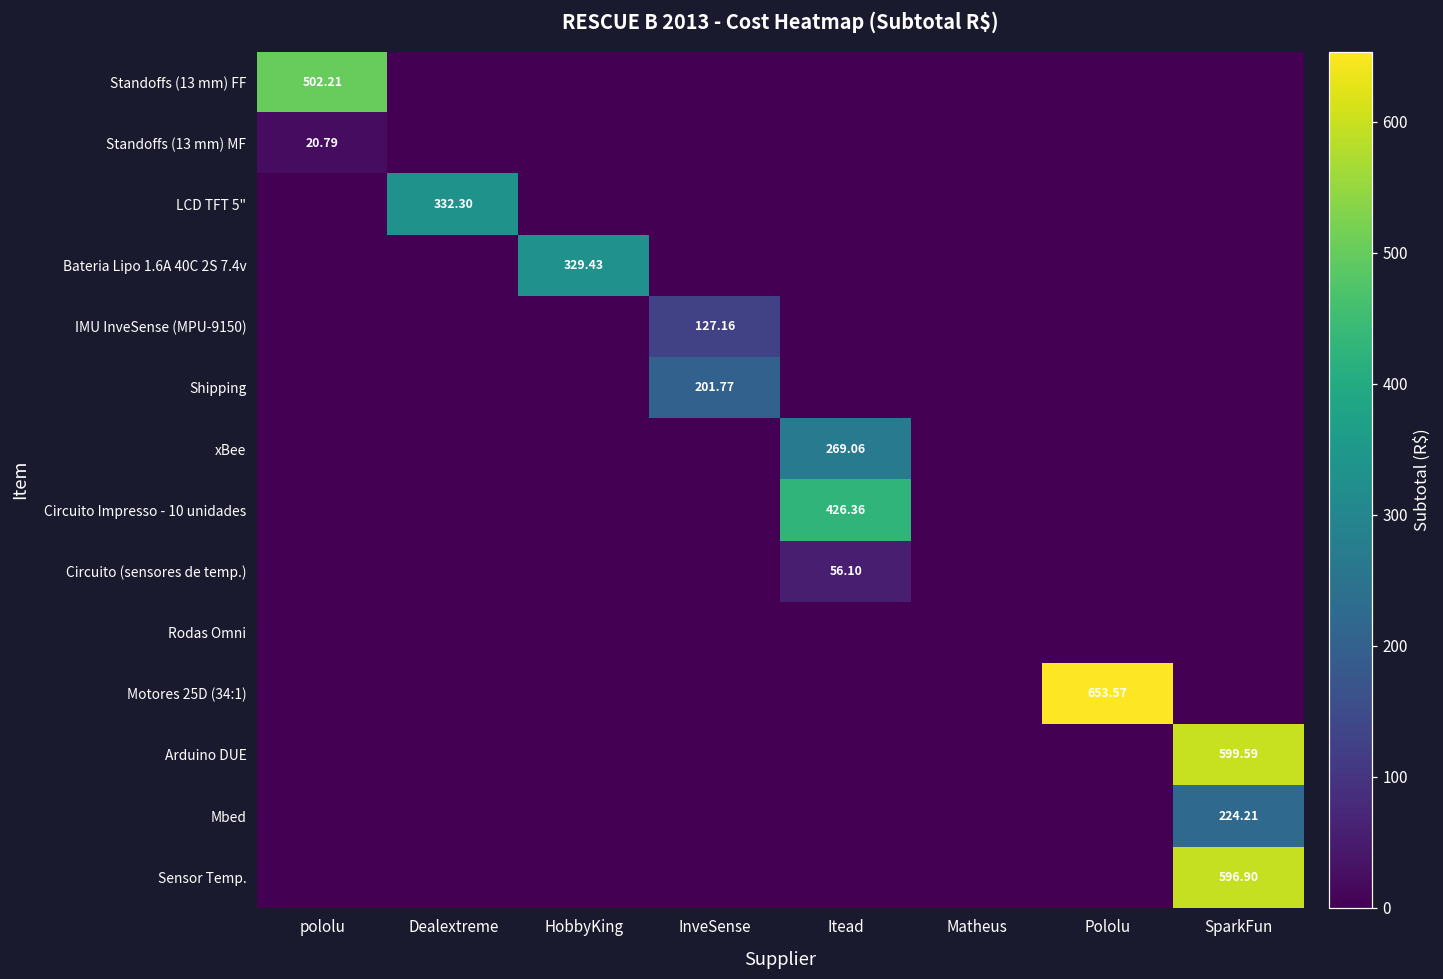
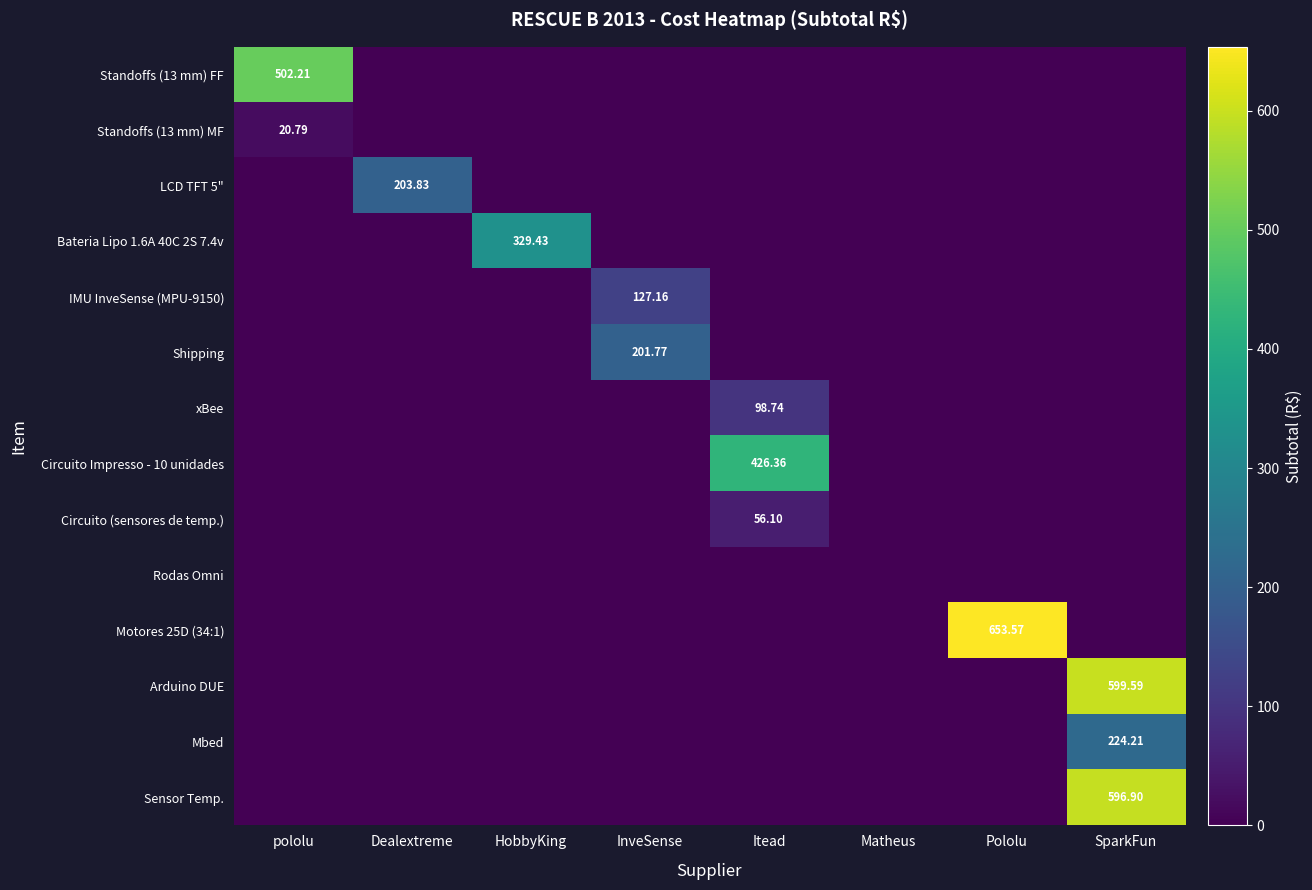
  {
    "Standoffs (13 mm) FF": {
      "pololu": 502.21
    },
    "Standoffs (13 mm) MF": {
      "pololu": 20.79
    },
    "LCD TFT 5\"": {
-     "Dealextreme": 332.30
+     "Dealextreme": 203.83
    },
    "Bateria Lipo 1.6A 40C 2S 7.4v": {
      "HobbyKing": 329.43
    },
    "IMU InveSense (MPU-9150)": {
      "InveSense": 127.16
    },
    "Shipping": {
      "InveSense": 201.77
    },
    "xBee": {
-     "Itead": 269.06
+     "Itead": 98.74
    },
    "Circuito Impresso - 10 unidades": {
      "Itead": 426.36
    },
    "Circuito (sensores de temp.)": {
      "Itead": 56.10
    },
    "Motores 25D (34:1)": {
      "Pololu": 653.57
    },
    "Arduino DUE": {
      "SparkFun": 599.59
    },
    "Mbed": {
      "SparkFun": 224.21
    },
    "Sensor Temp.": {
      "SparkFun": 596.90
    }
  }
